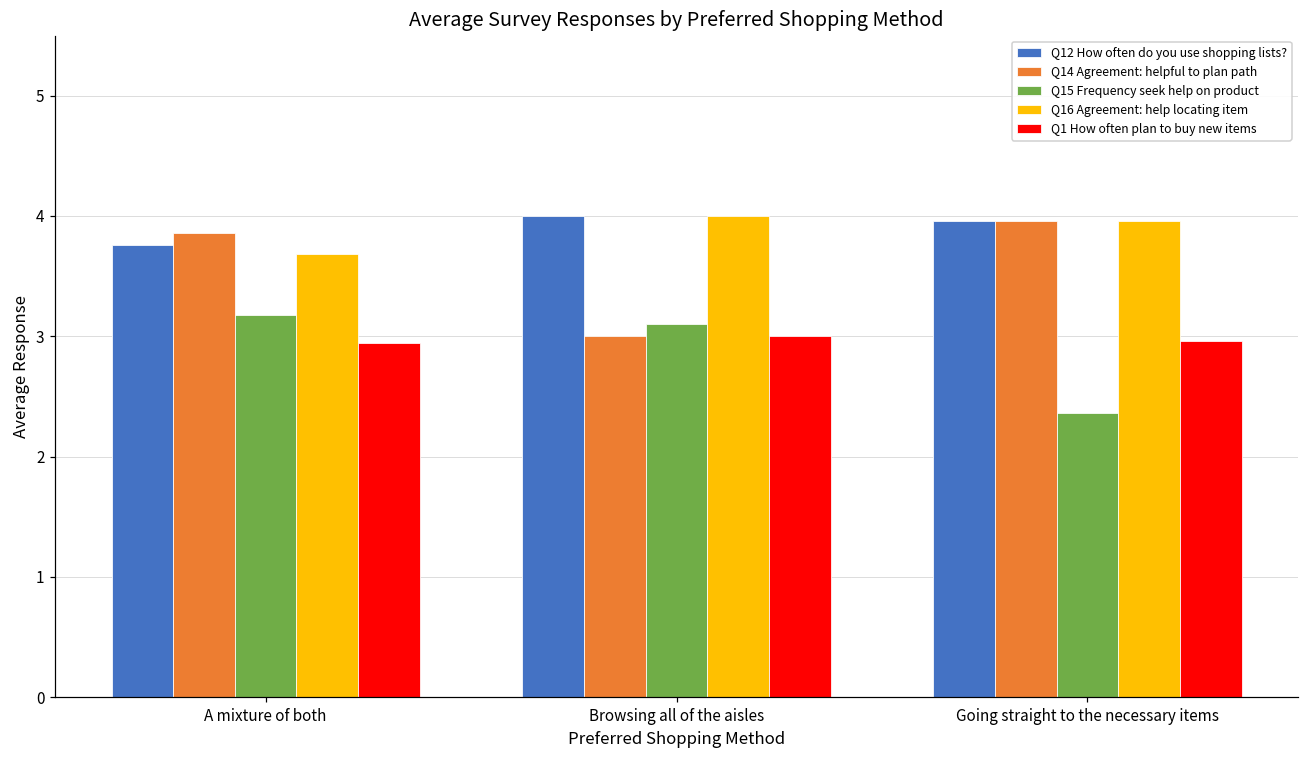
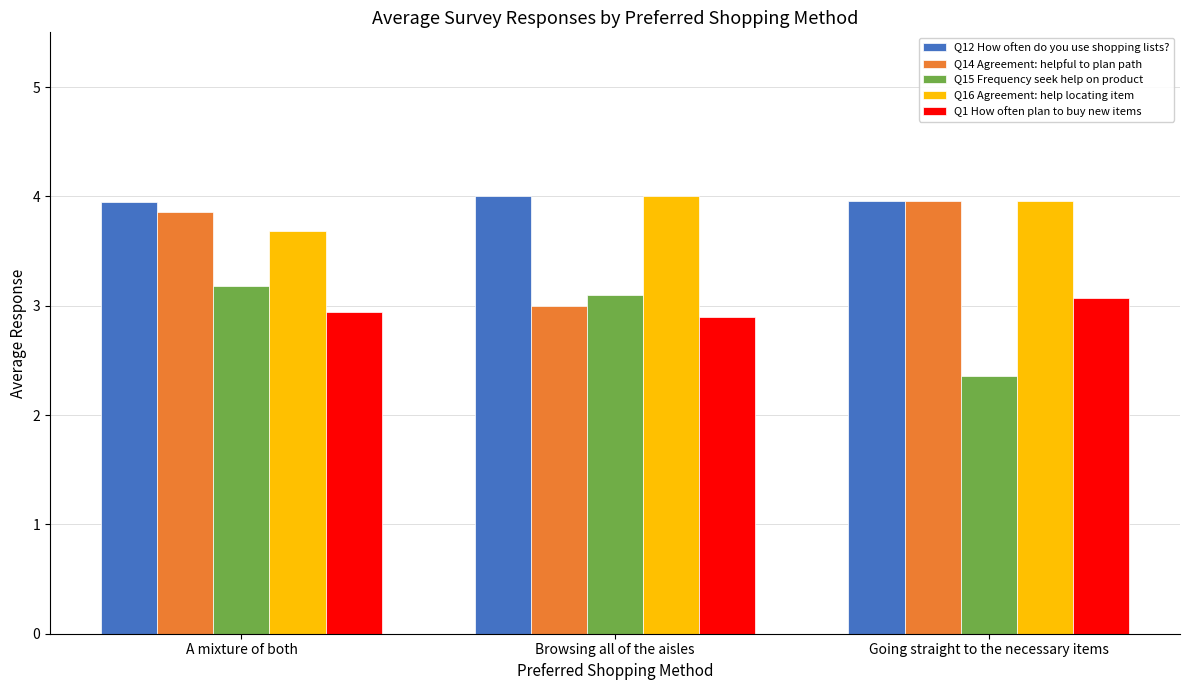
  {
    "Q12 How often do you use shopping lists?": {
-     "A mixture of both": 3.76,
+     "A mixture of both": 3.95,
      "Browsing all of the aisles": 4.00,
      "Going straight to the necessary items": 3.96
    },
    "Q14 Agreement: helpful to plan path": {
      "A mixture of both": 3.86,
      "Browsing all of the aisles": 3.00,
      "Going straight to the necessary items": 3.96
    },
    "Q15 Frequency seek help on product": {
      "A mixture of both": 3.18,
      "Browsing all of the aisles": 3.10,
      "Going straight to the necessary items": 2.36
    },
    "Q16 Agreement: help locating item": {
      "A mixture of both": 3.68,
      "Browsing all of the aisles": 4.00,
      "Going straight to the necessary items": 3.96
    },
    "Q1 How often plan to buy new items": {
      "A mixture of both": 2.94,
-     "Browsing all of the aisles": 3.0,
-     "Going straight to the necessary items": 2.96
+     "Browsing all of the aisles": 2.9,
+     "Going straight to the necessary items": 3.07
    }
  }
